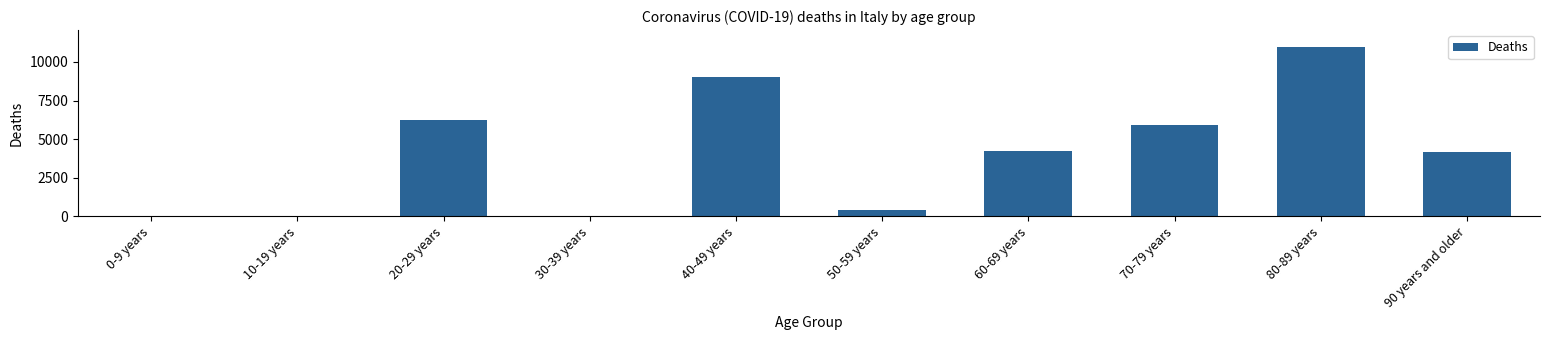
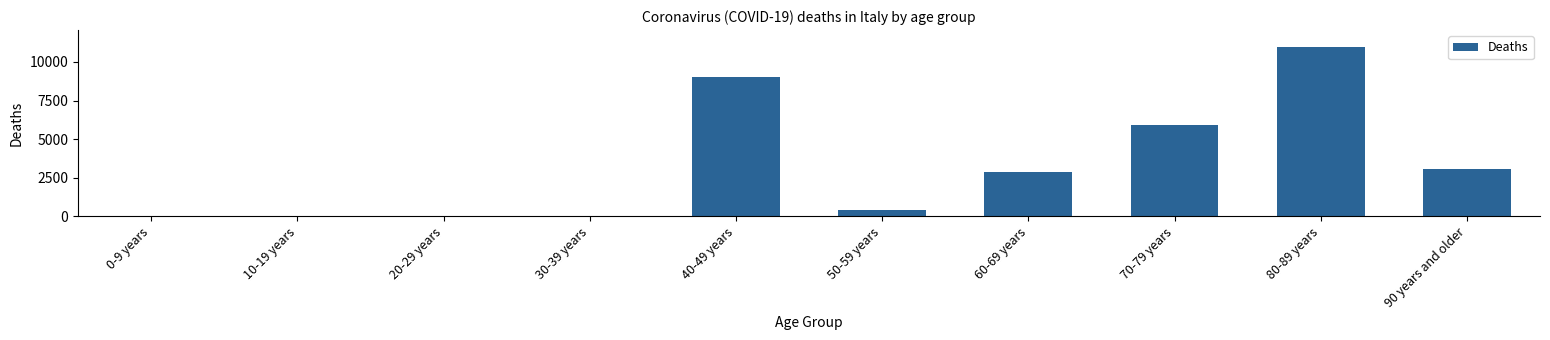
  {
    "10-19 years": 0,
-   "20-29 years": 6300,
+   "20-29 years": 0,
    "40-49 years": 9000,
    "50-59 years": 400,
-   "60-69 years": 4300,
+   "60-69 years": 2900,
    "70-79 years": 5900,
    "80-89 years": 11000,
-   "90 years and older": 4200
+   "90 years and older": 3100
  }
